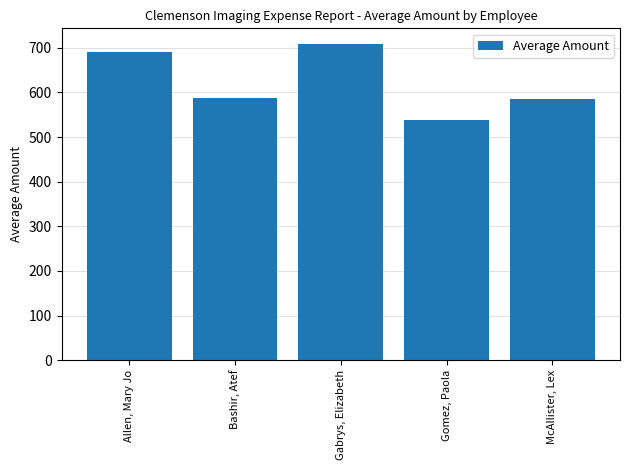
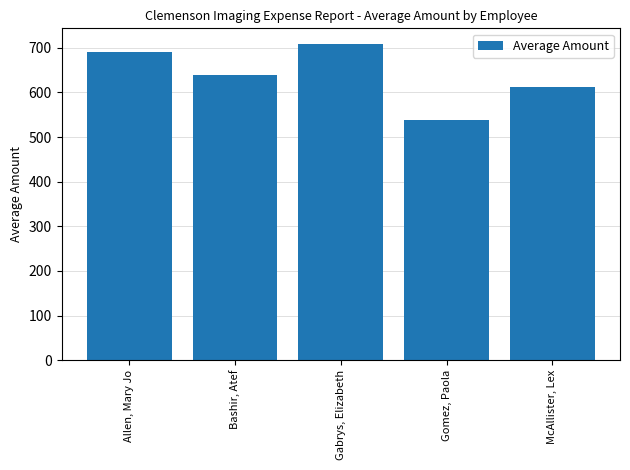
  {
    "Allen, Mary Jo": 690,
-   "Bashir, Atef": 590,
+   "Bashir, Atef": 640,
    "Gabrys, Elizabeth": 710,
    "Gomez, Paola": 540,
-   "McAllister, Lex": 590
+   "McAllister, Lex": 610
  }
